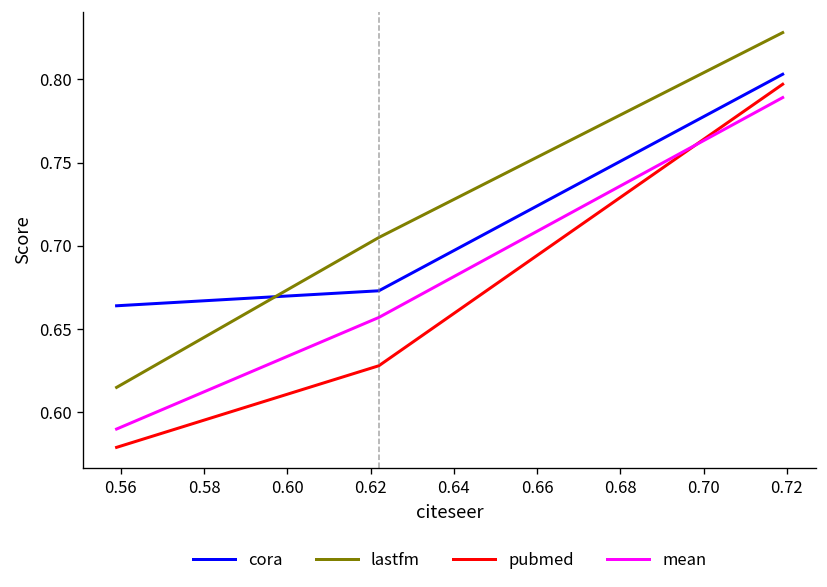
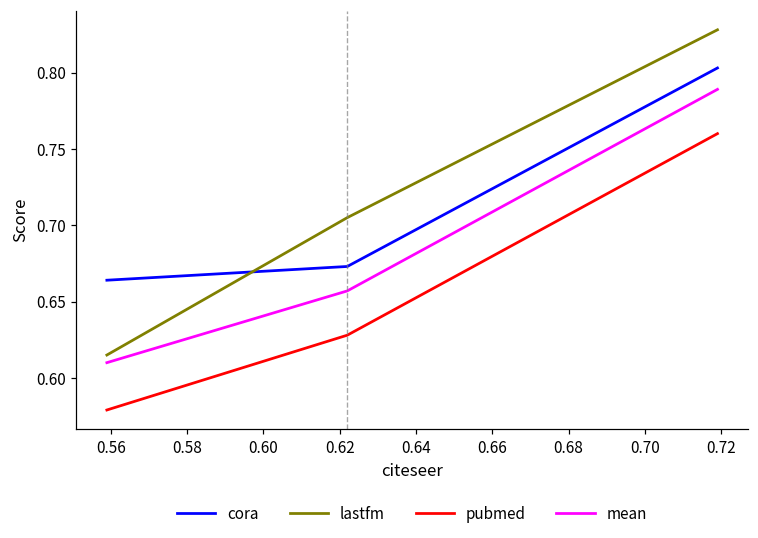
  {
    "cora": {
      "0.56": 0.664,
      "0.72": 0.803
    },
    "lastfm": {
      "0.56": 0.615,
      "0.72": 0.828
    },
    "pubmed": {
      "0.56": 0.579,
-     "0.72": 0.797
+     "0.72": 0.760
    },
    "mean": {
-     "0.56": 0.59,
+     "0.56": 0.61,
      "0.72": 0.79
    }
  }
